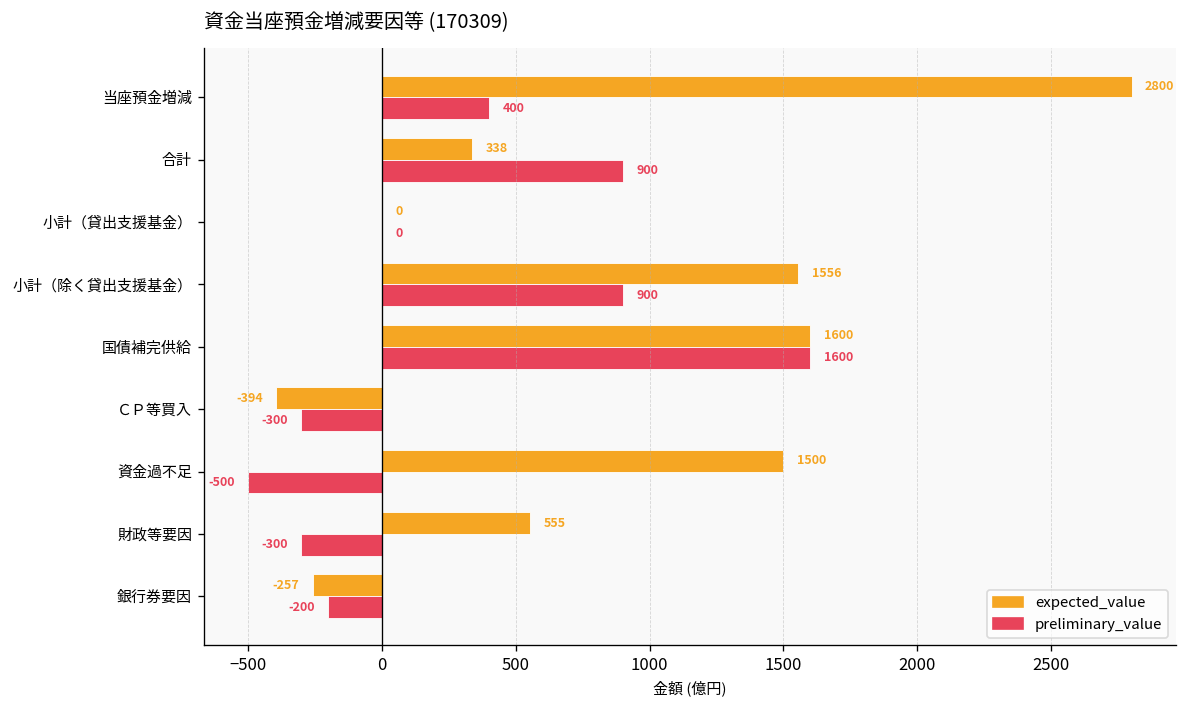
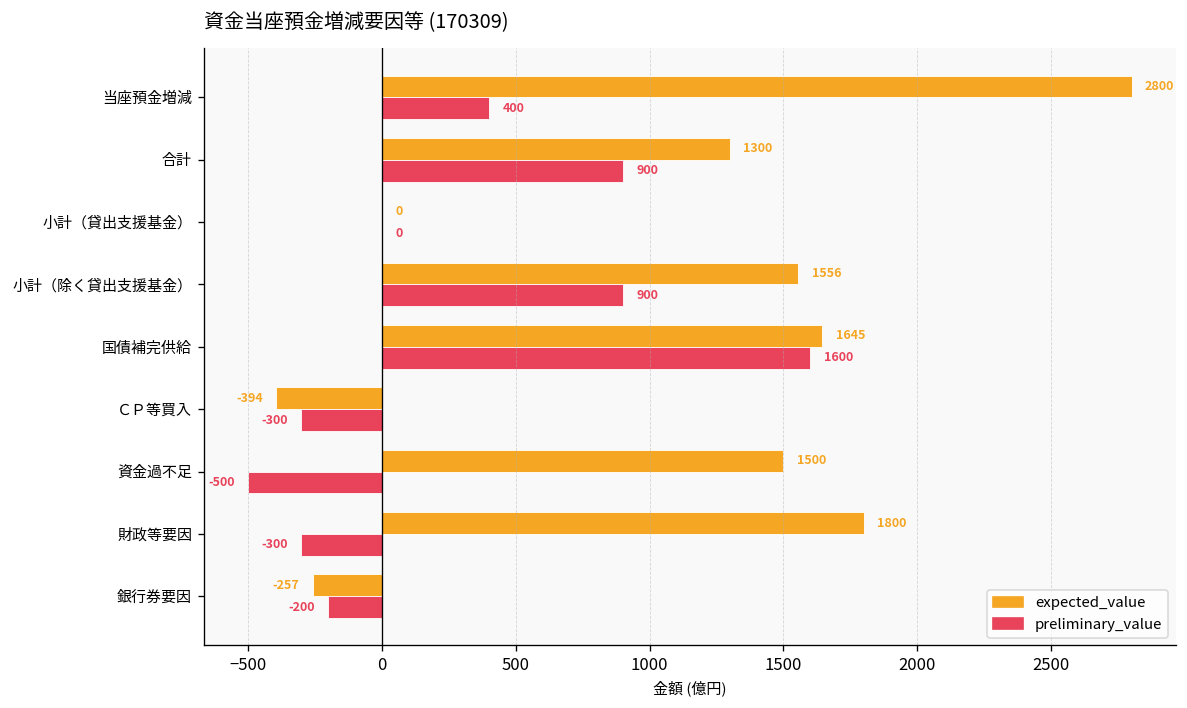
  {
    "expected_value": {
      "当座預金増減": 2800,
-     "合計": 338,
+     "合計": 1300,
      "小計（貸出支援基金）": 0,
      "小計（除く貸出支援基金）": 1556,
-     "国債補完供給": 1600,
+     "国債補完供給": 1645,
      "ＣＰ等買入": -394,
      "資金過不足": 1500,
-     "財政等要因": 555,
+     "財政等要因": 1800,
      "銀行券要因": -257
    },
    "preliminary_value": {
      "当座預金増減": 400,
      "合計": 900,
      "小計（貸出支援基金）": 0,
      "小計（除く貸出支援基金）": 900,
      "国債補完供給": 1600,
      "ＣＰ等買入": -300,
      "資金過不足": -500,
      "財政等要因": -300,
      "銀行券要因": -200
    }
  }
